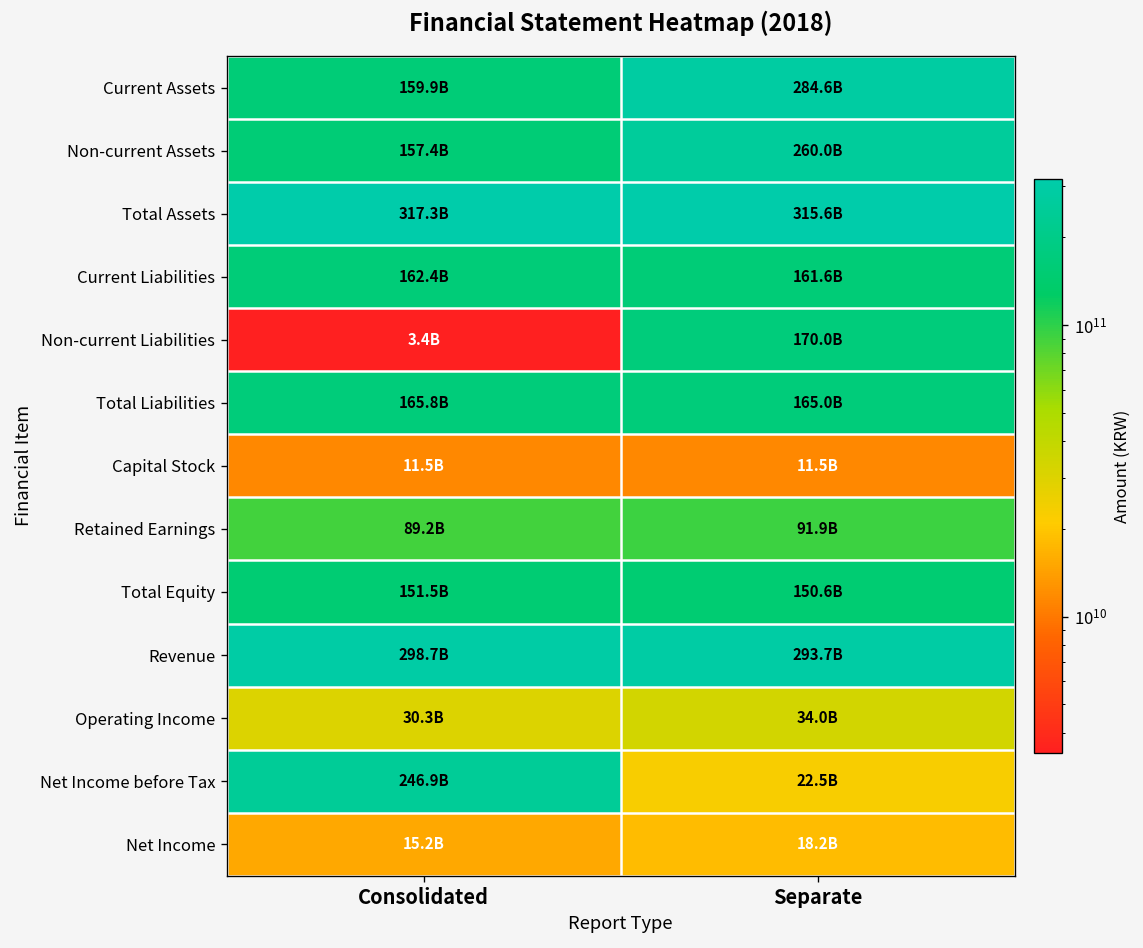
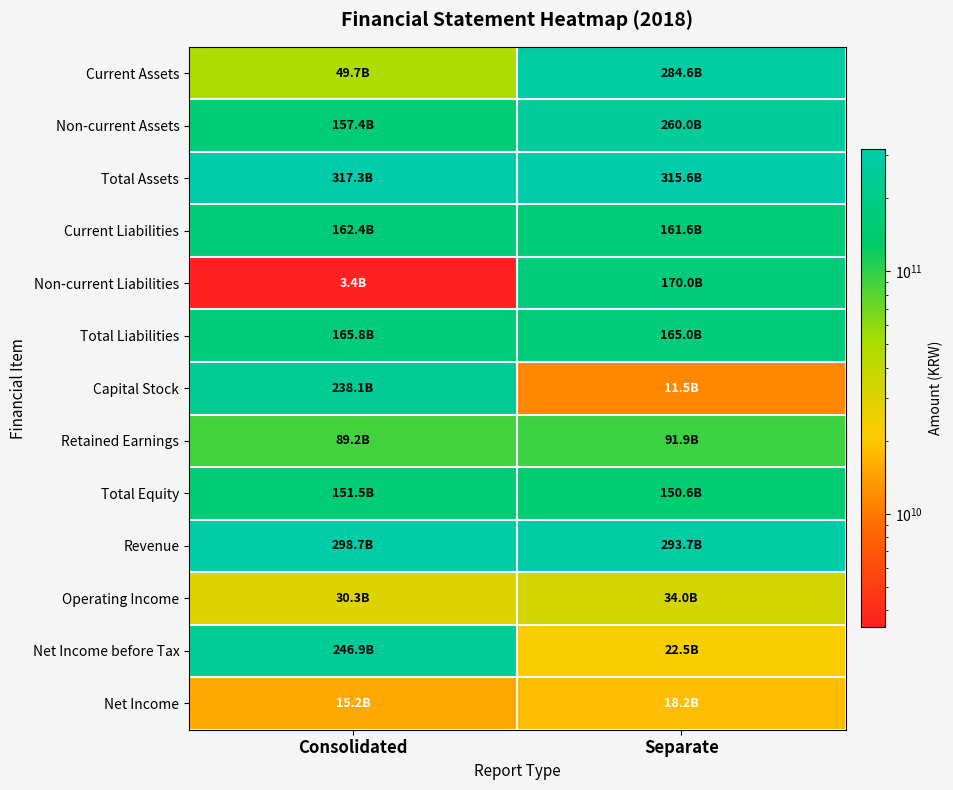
  {
    "Current Assets": {
-     "Consolidated": "159.9B",
+     "Consolidated": "49.7B",
      "Separate": "284.6B"
    },
    "Non-current Assets": {
      "Consolidated": "157.4B",
      "Separate": "260.0B"
    },
    "Total Assets": {
      "Consolidated": "317.3B",
      "Separate": "315.6B"
    },
    "Current Liabilities": {
      "Consolidated": "162.4B",
      "Separate": "161.6B"
    },
    "Non-current Liabilities": {
      "Consolidated": "3.4B",
      "Separate": "170.0B"
    },
    "Total Liabilities": {
      "Consolidated": "165.8B",
      "Separate": "165.0B"
    },
    "Capital Stock": {
-     "Consolidated": "11.5B",
+     "Consolidated": "238.1B",
      "Separate": "11.5B"
    },
    "Retained Earnings": {
      "Consolidated": "89.2B",
      "Separate": "91.9B"
    },
    "Total Equity": {
      "Consolidated": "151.5B",
      "Separate": "150.6B"
    },
    "Revenue": {
      "Consolidated": "298.7B",
      "Separate": "293.7B"
    },
    "Operating Income": {
      "Consolidated": "30.3B",
      "Separate": "34.0B"
    },
    "Net Income before Tax": {
      "Consolidated": "246.9B",
      "Separate": "22.5B"
    },
    "Net Income": {
      "Consolidated": "15.2B",
      "Separate": "18.2B"
    }
  }
